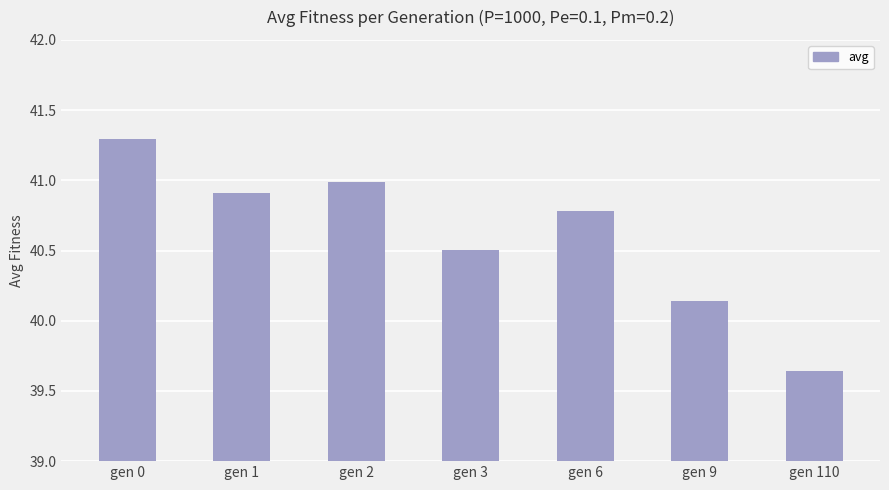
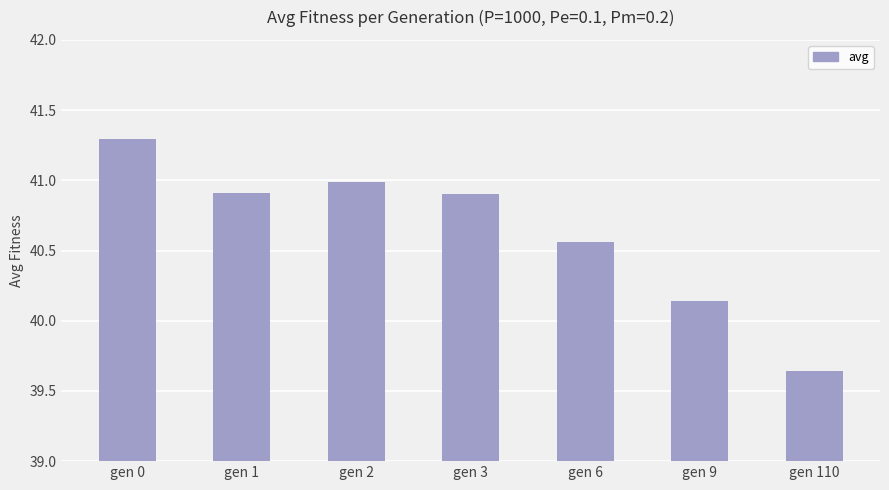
  {
    "gen 0": 41.30,
    "gen 1": 40.91,
    "gen 2": 40.99,
-   "gen 3": 40.50,
-   "gen 6": 40.78,
+   "gen 3": 40.90,
+   "gen 6": 40.56,
    "gen 9": 40.14,
    "gen 110": 39.64
  }
